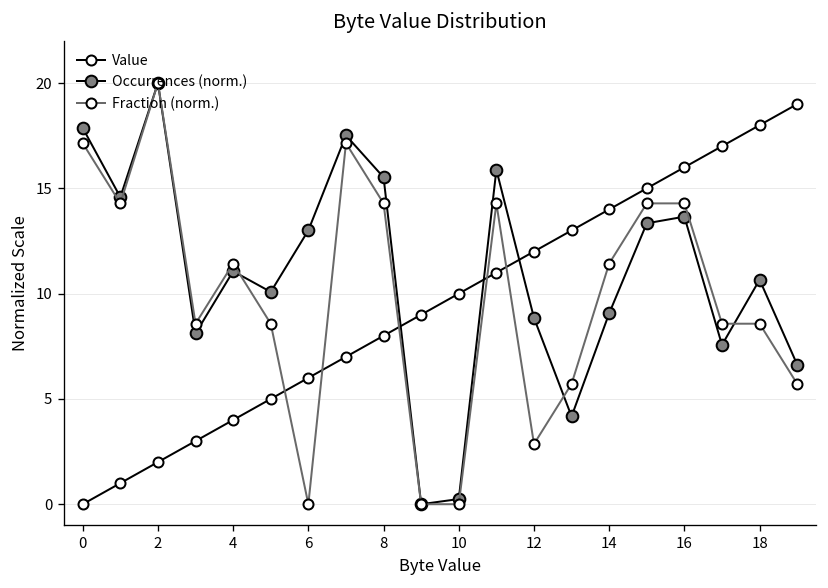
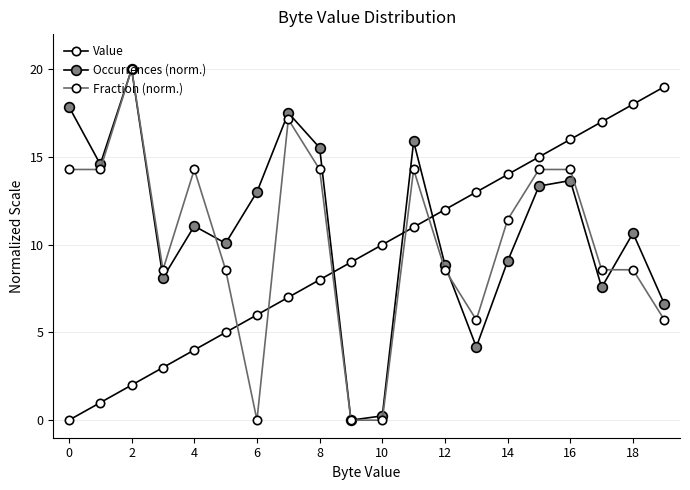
  {
    "Fraction (norm.)": {
-     "0": 17.1,
-     "4": 11.4,
+     "0": 14.3,
+     "4": 14.3,
      "6": 0.0,
      "8": 14.3,
      "10": 0.0,
-     "12": 2.9,
+     "12": 8.6,
      "14": 11.4,
      "16": 14.3,
      "18": 8.6
    }
  }
